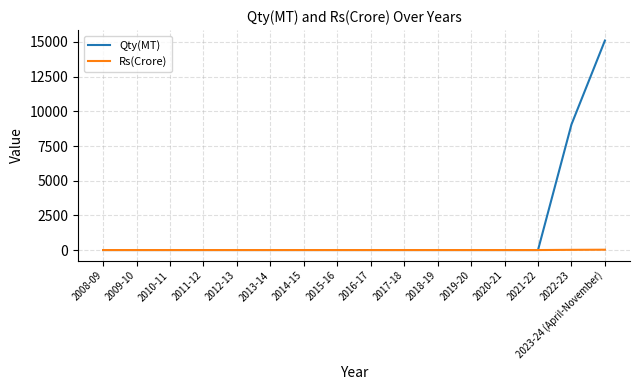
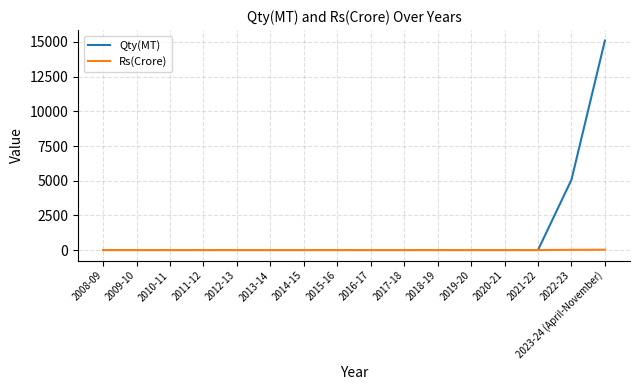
  {
    "Qty(MT)": {
-     "2022-23": 9100,
+     "2022-23": 5100,
      "2023-24 (April-November)": 15100
    },
    "Rs(Crore)": {
      "2022-23": 0,
      "2023-24 (April-November)": 0
    }
  }
